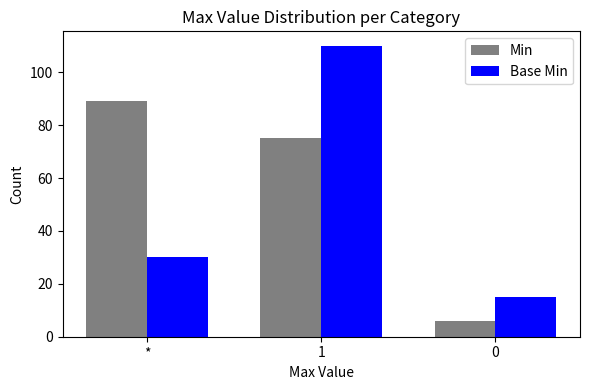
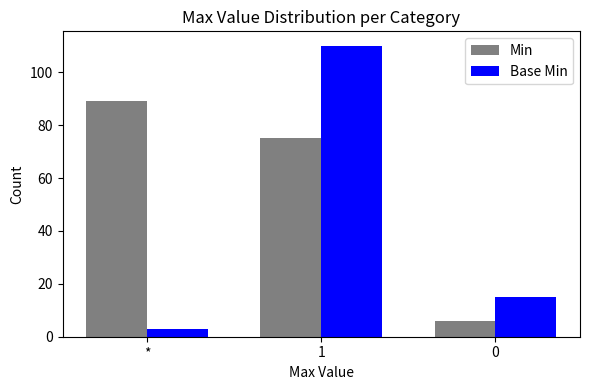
  {
    "Min": {
      "*": 89,
      "1": 75,
      "0": 6
    },
    "Base Min": {
-     "*": 30,
+     "*": 3,
      "1": 110,
      "0": 15
    }
  }
